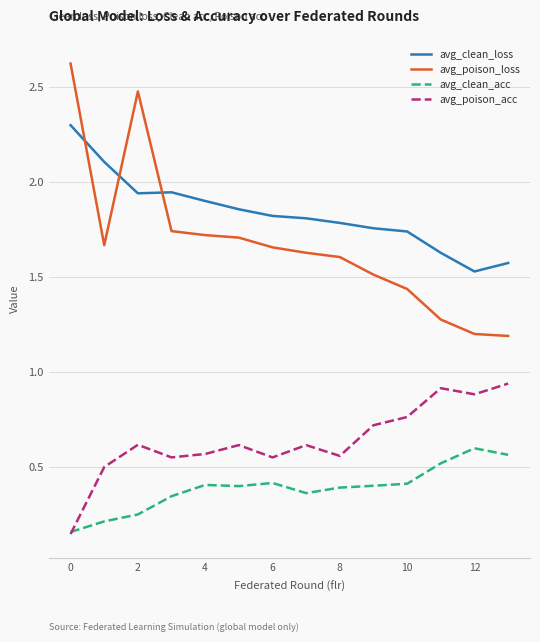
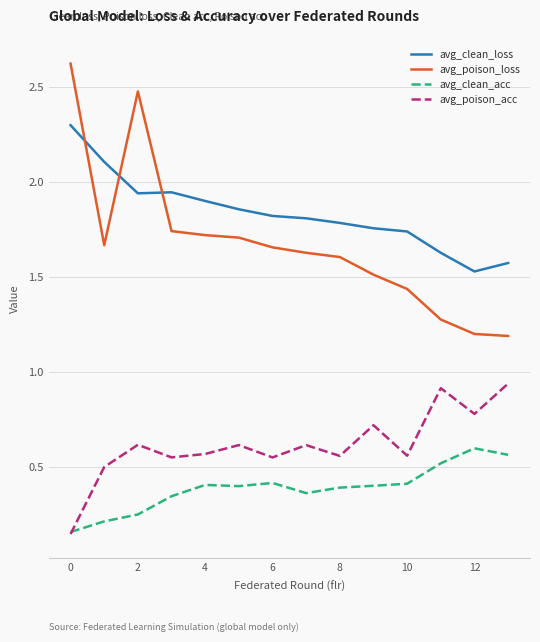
  {
    "avg_clean_loss": {
      "0": 2.30,
      "2": 1.94,
      "4": 1.90,
      "6": 1.82,
      "8": 1.78,
      "10": 1.74,
      "12": 1.53
    },
    "avg_poison_loss": {
      "0": 2.62,
      "2": 2.48,
      "4": 1.72,
      "6": 1.66,
      "8": 1.60,
      "10": 1.44,
      "12": 1.20
    },
    "avg_clean_acc": {
      "2": 0.25,
      "4": 0.40,
      "6": 0.41,
      "8": 0.39,
      "10": 0.41,
      "12": 0.60
    },
    "avg_poison_acc": {
      "2": 0.61,
      "4": 0.57,
      "6": 0.55,
      "8": 0.56,
-     "10": 0.76,
-     "12": 0.88
+     "10": 0.56,
+     "12": 0.78
    }
  }
